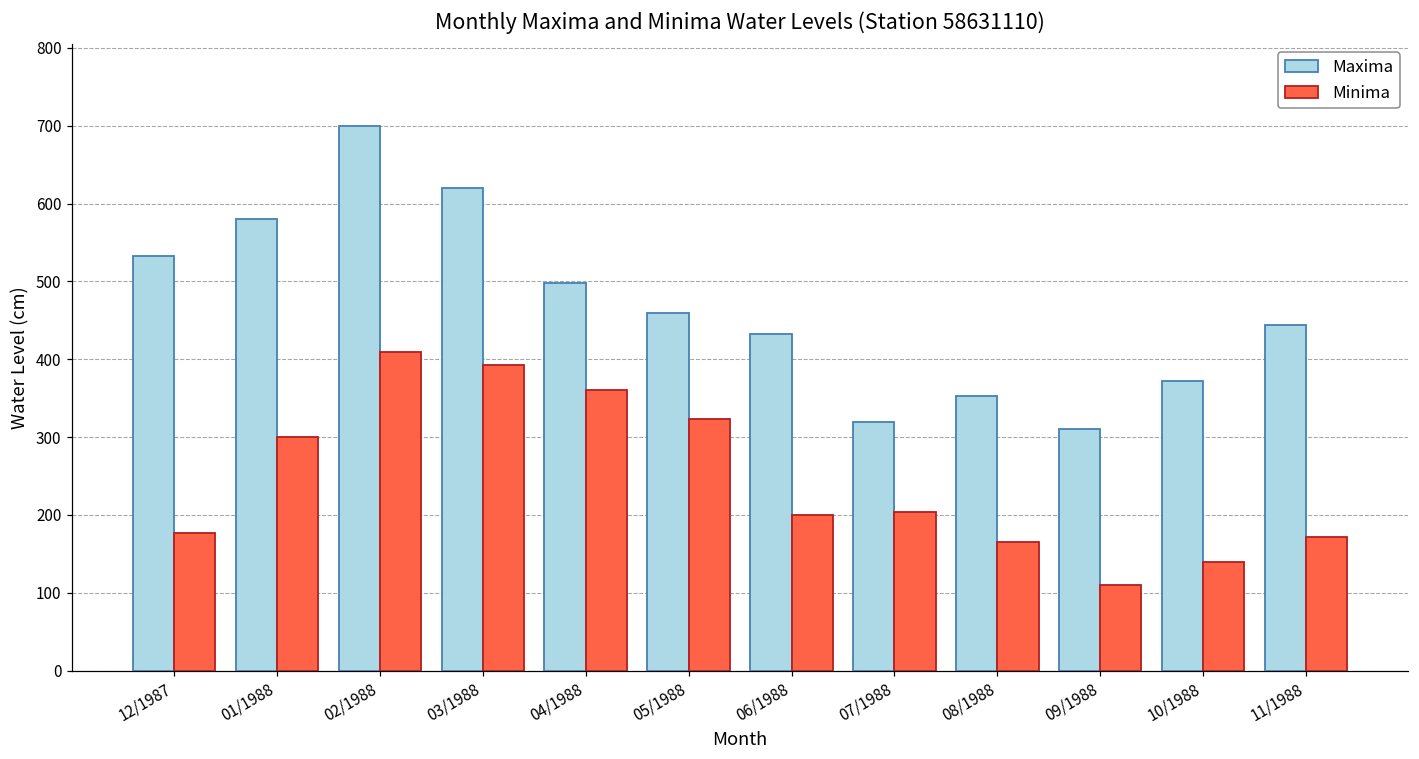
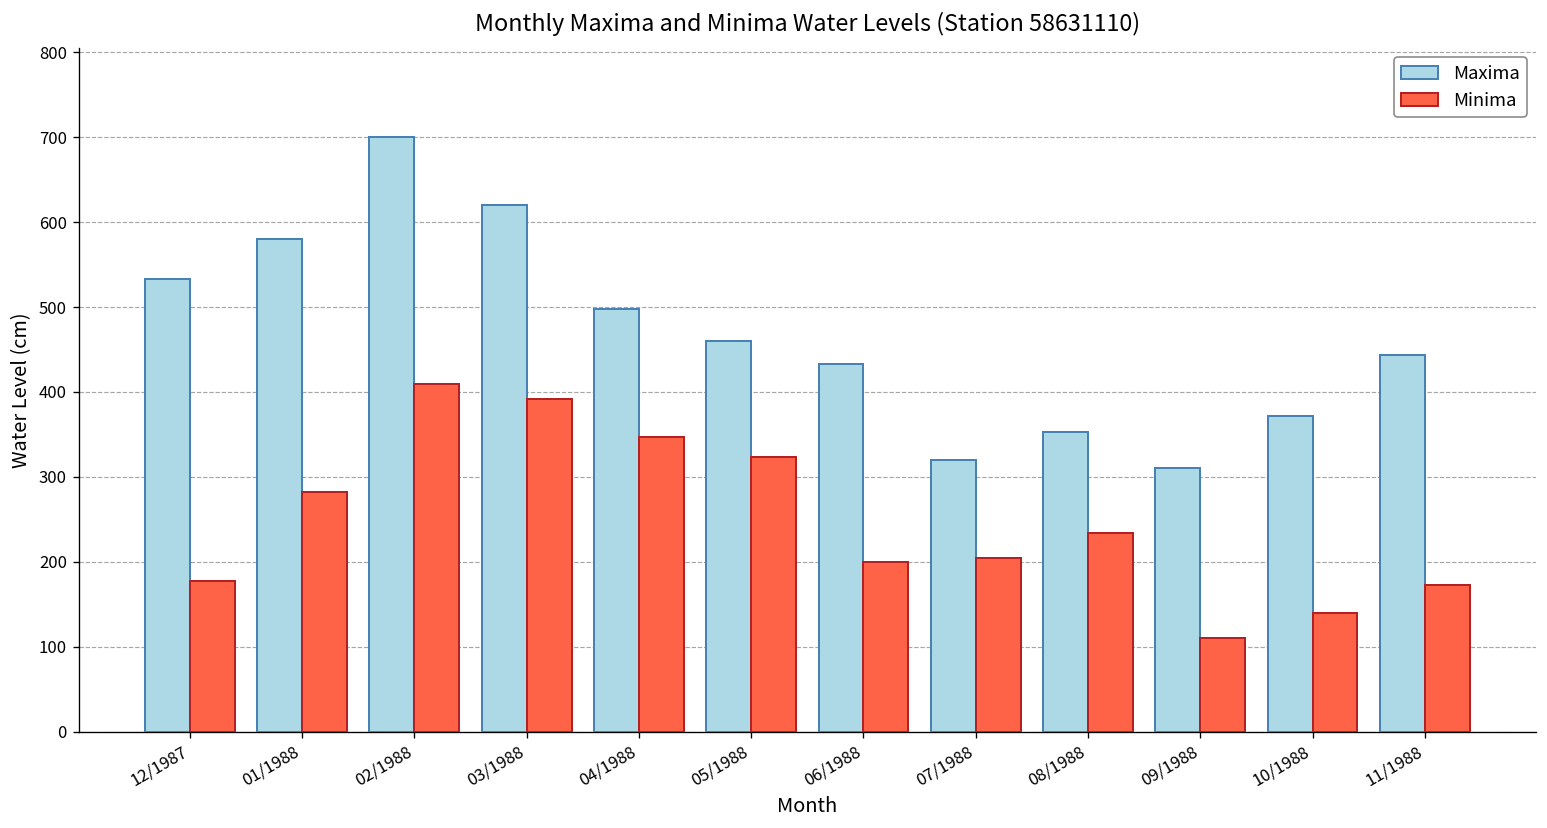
  {
    "Maxima": {
      "12/1987": 530,
      "01/1988": 580,
      "02/1988": 700,
      "03/1988": 620,
      "04/1988": 500,
      "05/1988": 460,
      "06/1988": 430,
      "07/1988": 320,
      "08/1988": 350,
      "09/1988": 310,
      "10/1988": 370,
      "11/1988": 440
    },
    "Minima": {
      "12/1987": 180,
-     "01/1988": 300,
+     "01/1988": 280,
      "02/1988": 410,
      "03/1988": 390,
-     "04/1988": 360,
+     "04/1988": 350,
      "05/1988": 320,
      "06/1988": 200,
      "07/1988": 200,
-     "08/1988": 170,
+     "08/1988": 230,
      "09/1988": 110,
      "10/1988": 140,
      "11/1988": 170
    }
  }
